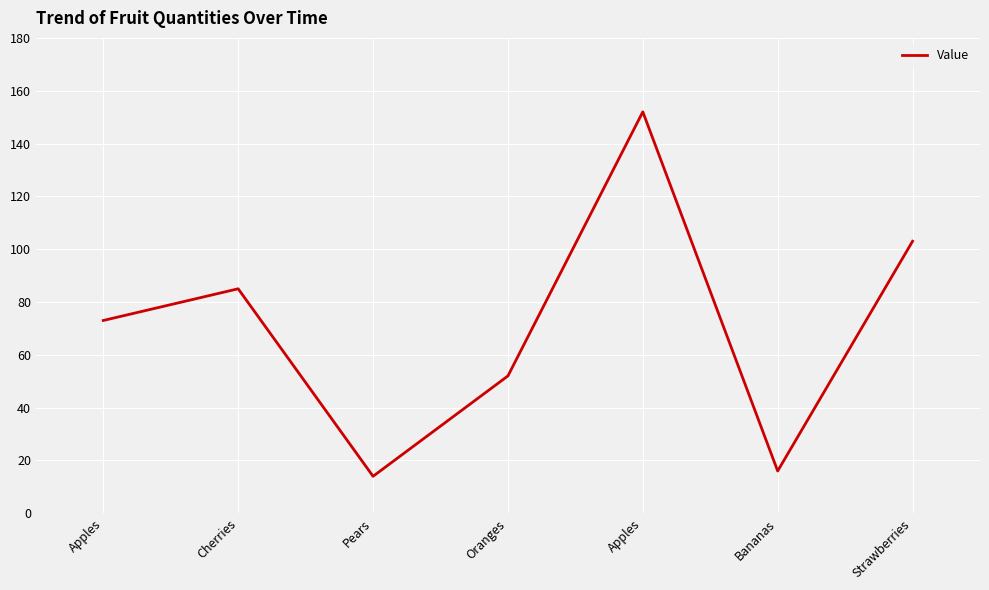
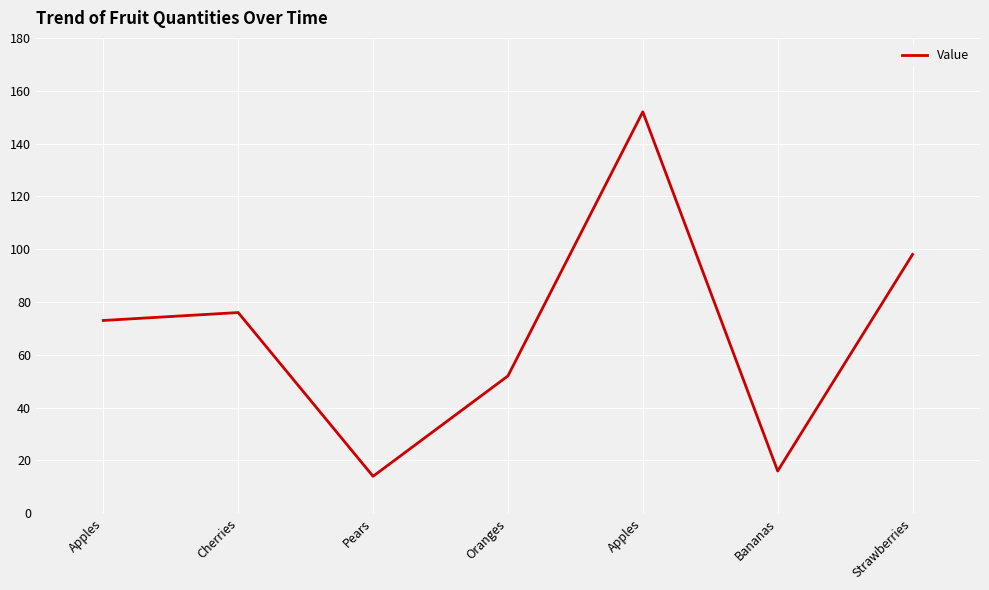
  {
-   "Cherries": 85,
+   "Cherries": 76,
    "Pears": 14,
    "Oranges": 52,
    "Bananas": 16,
-   "Strawberries": 103
+   "Strawberries": 98
  }
